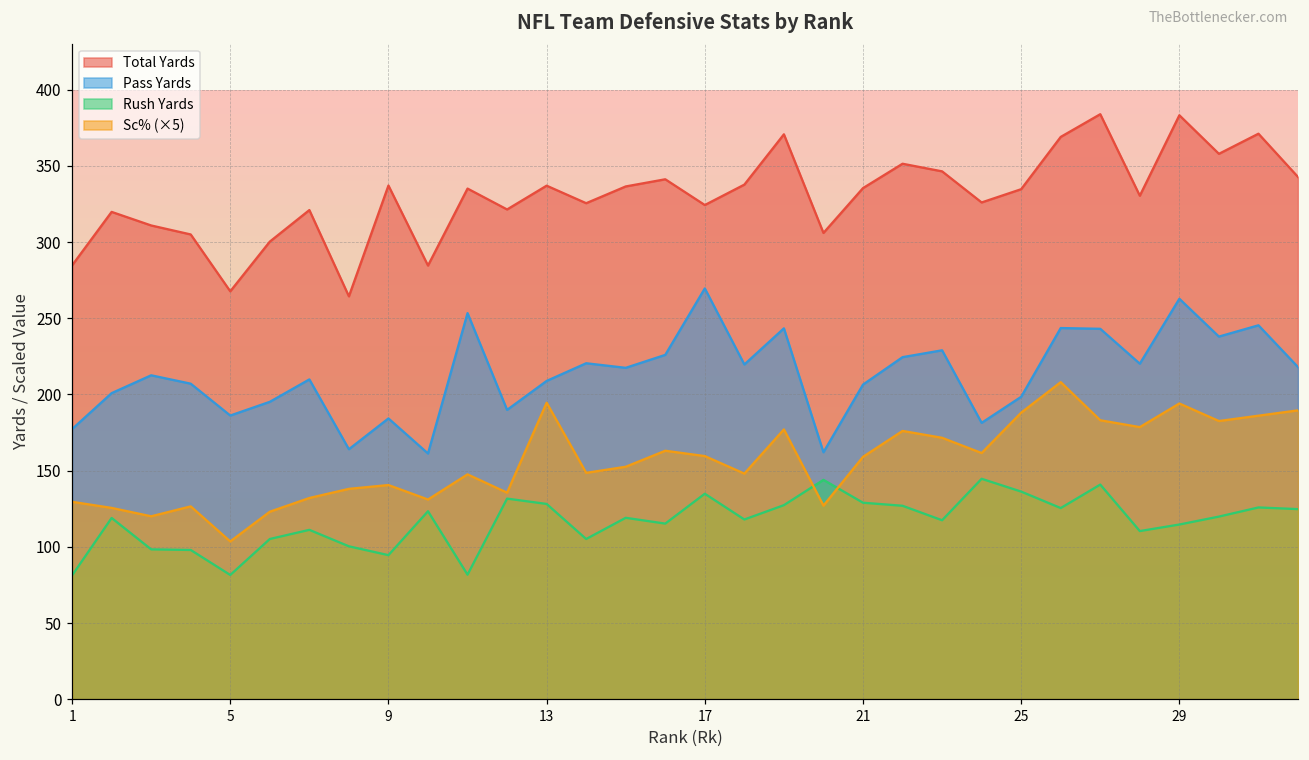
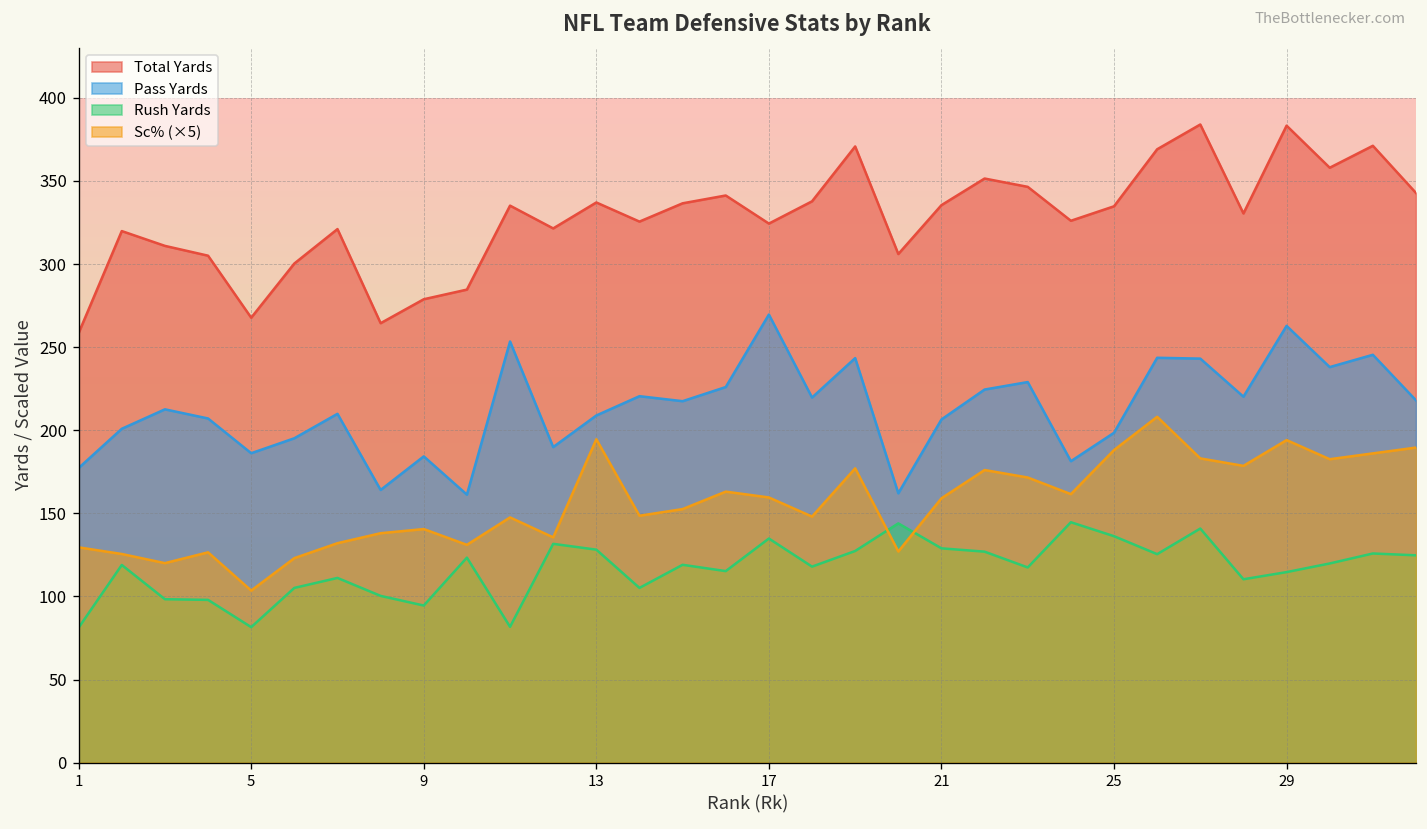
  {
    "Total Yards": {
-     "1": 285,
+     "1": 258,
      "5": 268,
-     "9": 337,
+     "9": 279,
      "13": 337,
      "17": 324,
      "21": 335,
      "25": 335,
      "29": 383
    },
    "Pass Yards": {
      "1": 177,
      "5": 186,
      "9": 184,
      "13": 209,
      "17": 270,
      "21": 206,
      "25": 198,
      "29": 263
    },
    "Rush Yards": {
      "1": 81,
      "5": 82,
      "9": 95,
      "13": 128,
      "17": 135,
      "21": 129,
      "25": 136,
      "29": 115
    },
    "Sc% (×5)": {
      "1": 130,
      "5": 104,
      "9": 141,
      "13": 195,
      "17": 160,
      "21": 159,
      "25": 188,
      "29": 194
    }
  }
